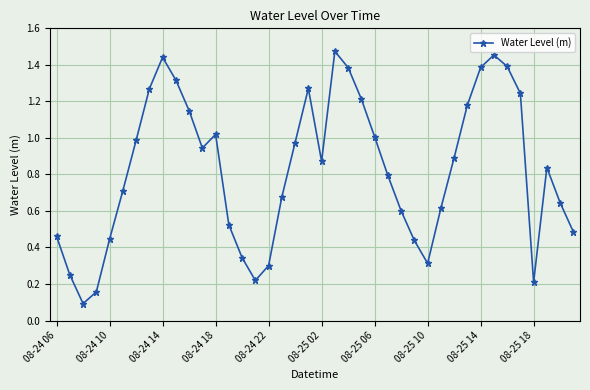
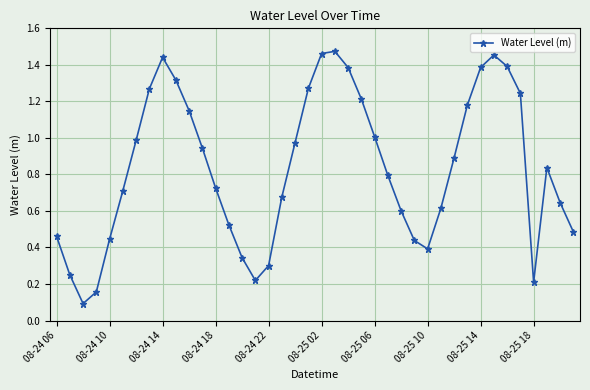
  {
    "08-24 06": 0.46,
    "08-24 10": 0.45,
    "08-24 14": 1.44,
-   "08-24 18": 1.02,
+   "08-24 18": 0.73,
    "08-24 22": 0.30,
-   "08-25 02": 0.87,
+   "08-25 02": 1.46,
    "08-25 06": 1.01,
-   "08-25 10": 0.31,
+   "08-25 10": 0.39,
    "08-25 14": 1.39,
    "08-25 18": 0.21
  }
